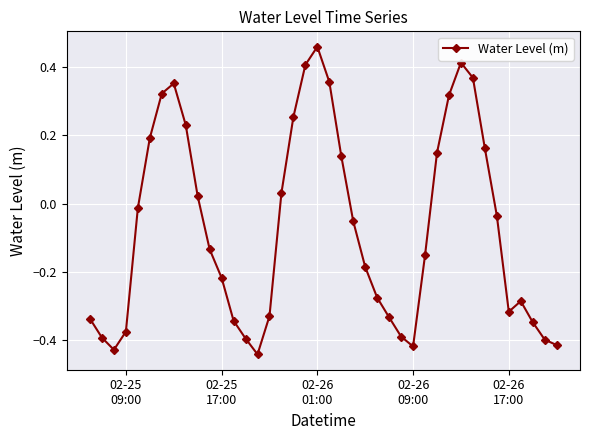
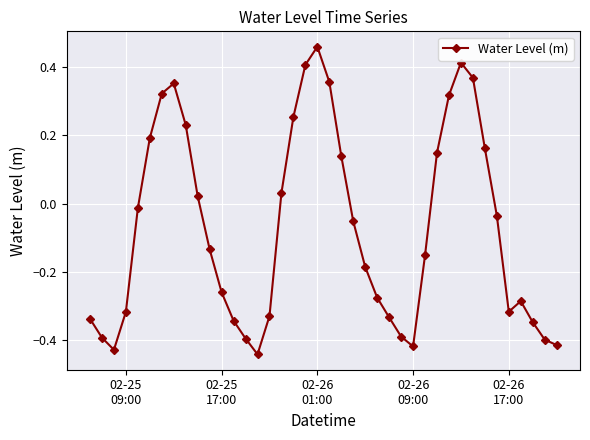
  {
-   "02-25 09:00": -0.38,
-   "02-25 17:00": -0.22,
+   "02-25 09:00": -0.32,
+   "02-25 17:00": -0.26,
    "02-26 01:00": 0.46,
    "02-26 09:00": -0.42,
    "02-26 17:00": -0.32
  }
